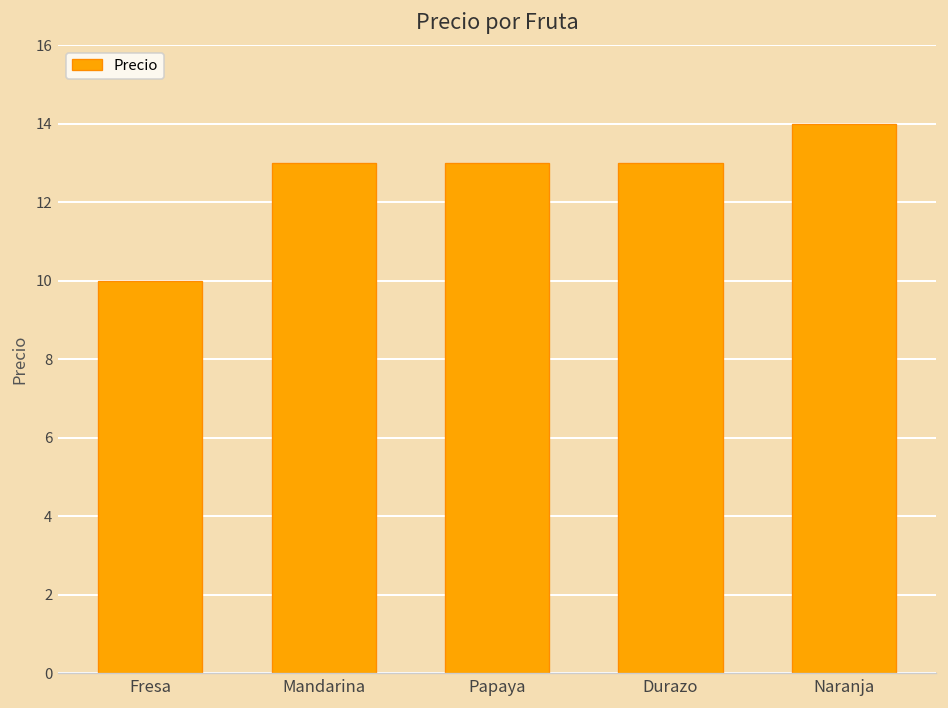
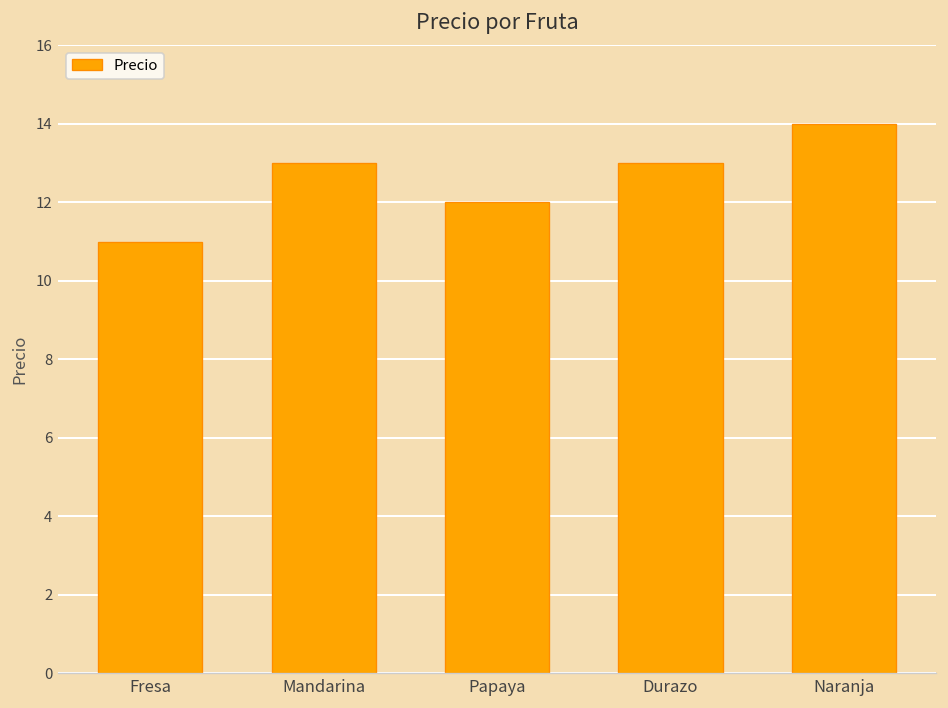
  {
-   "Fresa": 10,
+   "Fresa": 11,
    "Mandarina": 13,
-   "Papaya": 13,
+   "Papaya": 12,
    "Durazo": 13,
    "Naranja": 14
  }
